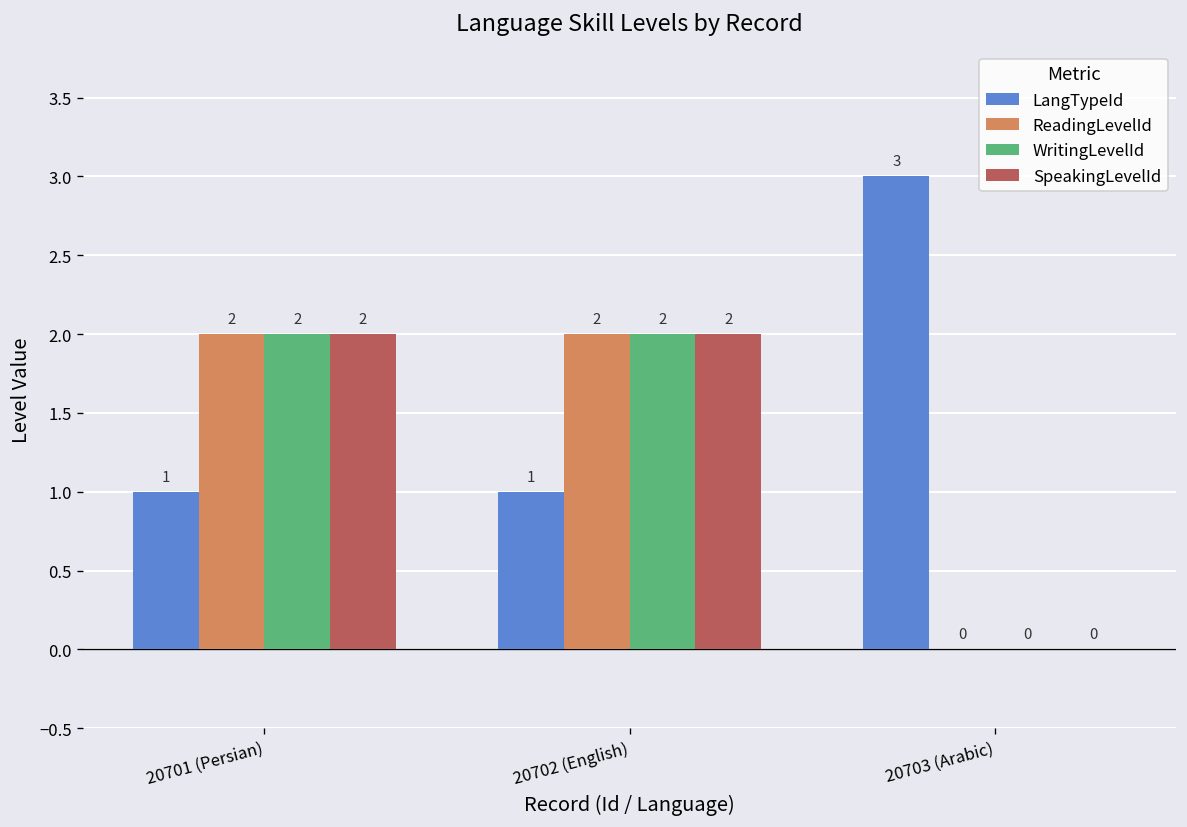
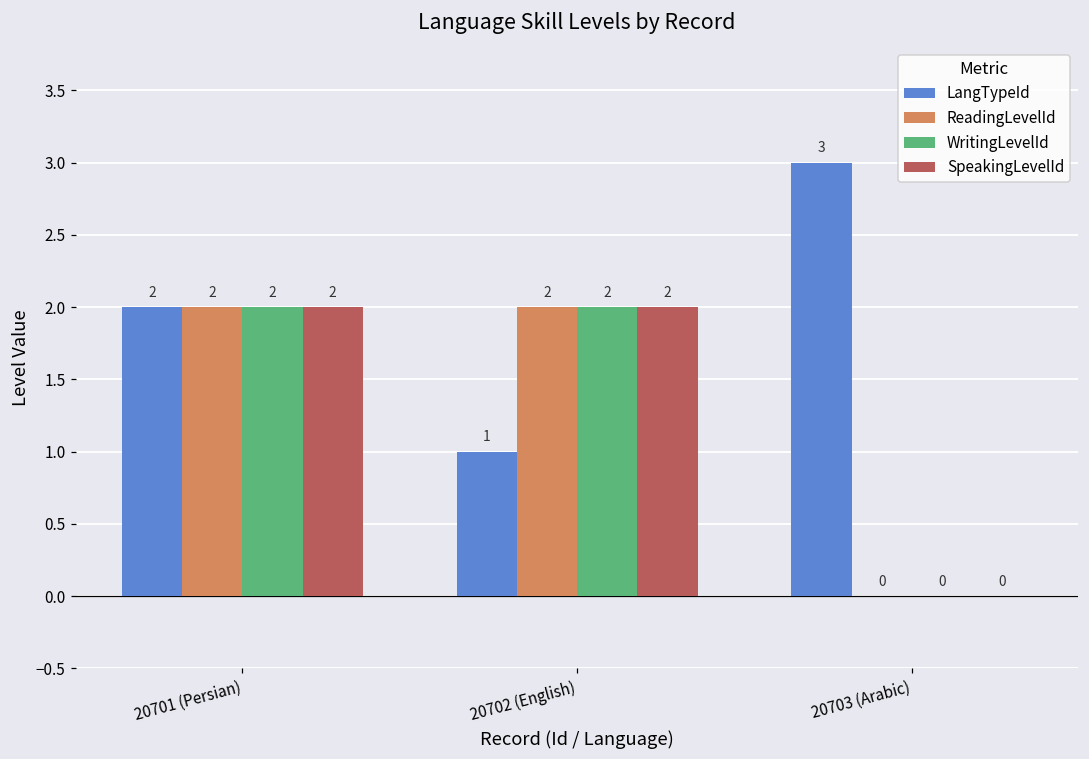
  {
    "LangTypeId": {
-     "20701 (Persian)": 1,
+     "20701 (Persian)": 2,
      "20702 (English)": 1,
      "20703 (Arabic)": 3
    },
    "WritingLevelId": {
      "20701 (Persian)": 2,
      "20702 (English)": 2,
      "20703 (Arabic)": 0
    }
  }
